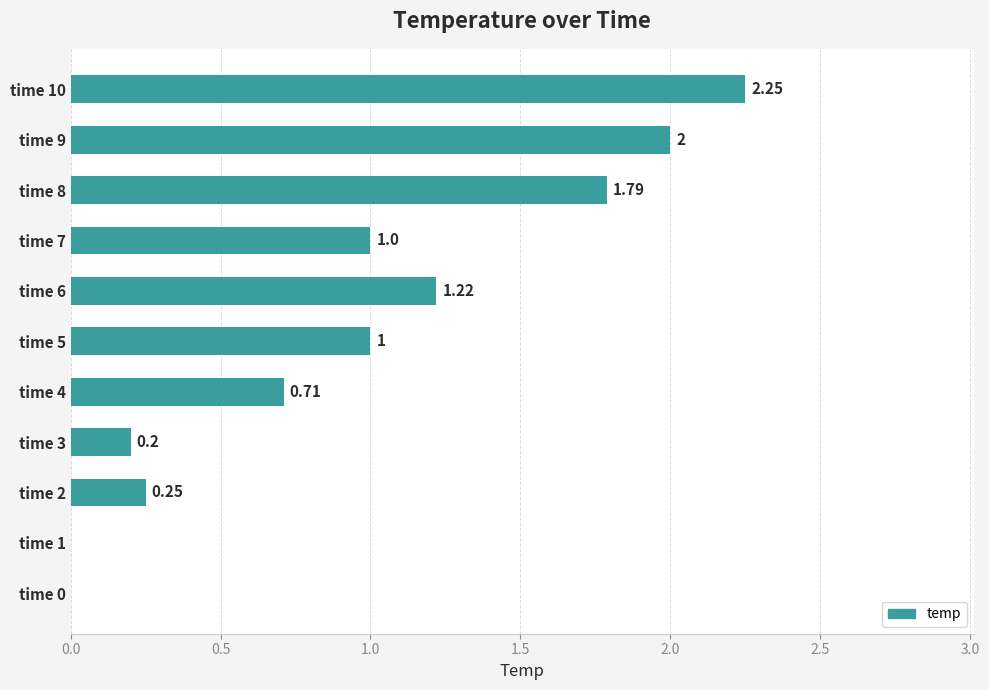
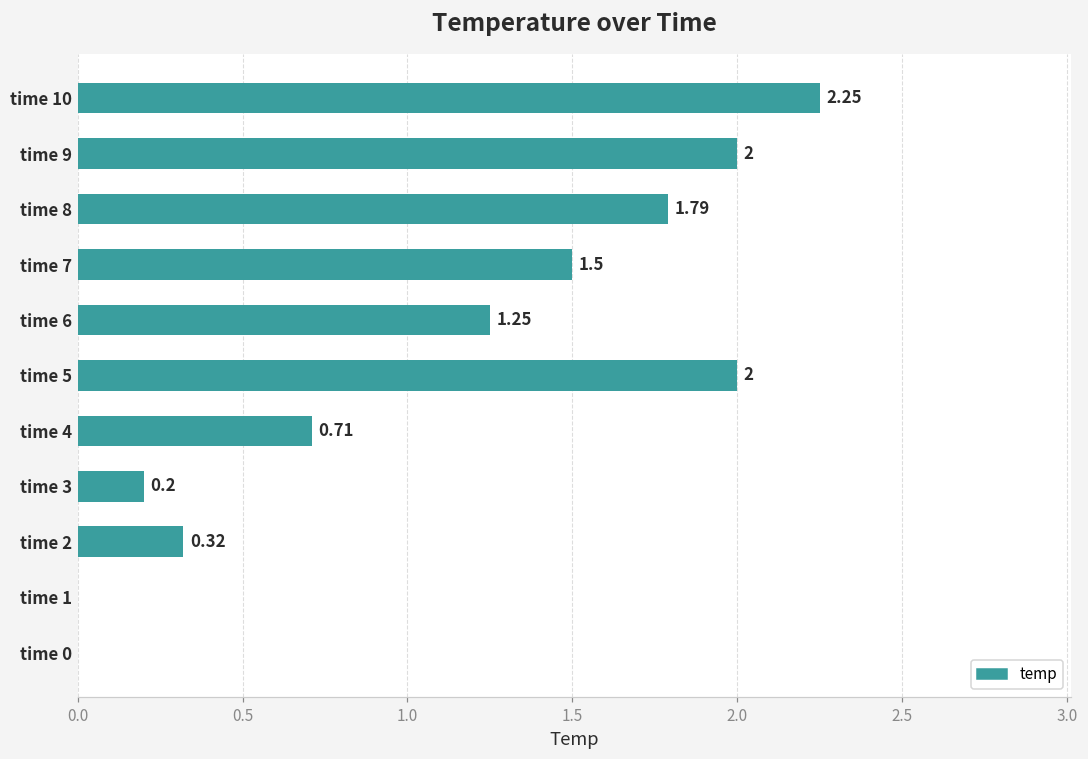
  {
    "time 10": 2.25,
    "time 9": 2,
    "time 8": 1.79,
-   "time 7": 1.0,
-   "time 6": 1.22,
-   "time 5": 1,
+   "time 7": 1.5,
+   "time 6": 1.25,
+   "time 5": 2,
    "time 4": 0.71,
    "time 3": 0.2,
-   "time 2": 0.25
+   "time 2": 0.32
  }
